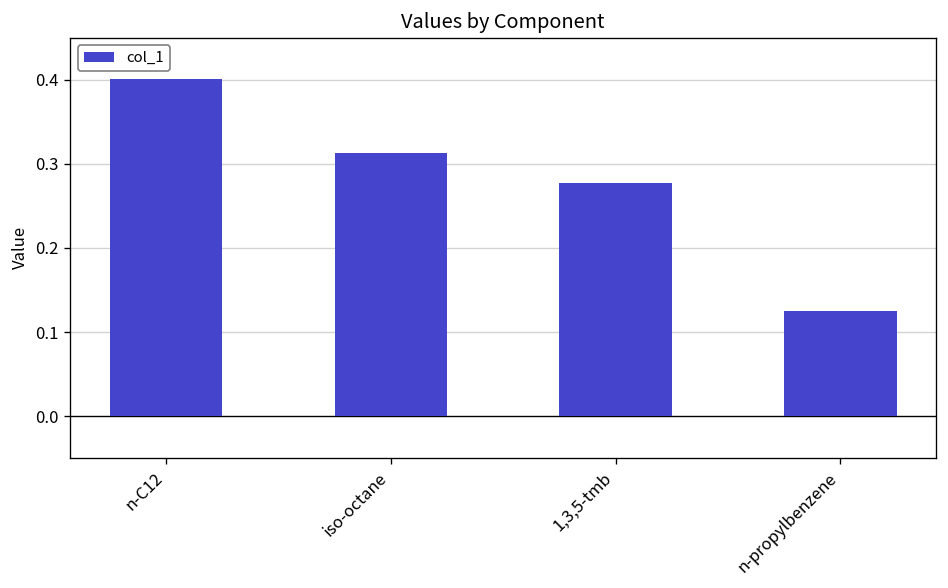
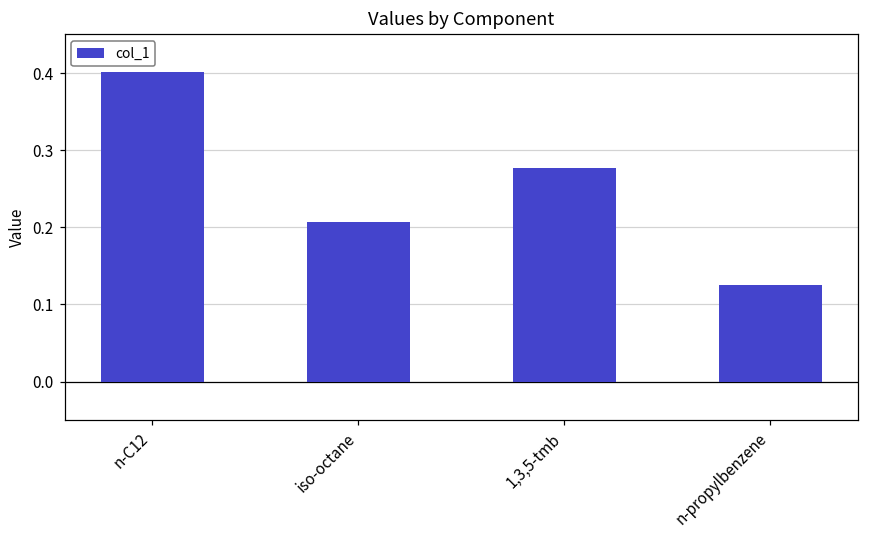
  {
    "n-C12": 0.40,
-   "iso-octane": 0.31,
+   "iso-octane": 0.21,
    "1,3,5-tmb": 0.28,
    "n-propylbenzene": 0.13
  }
